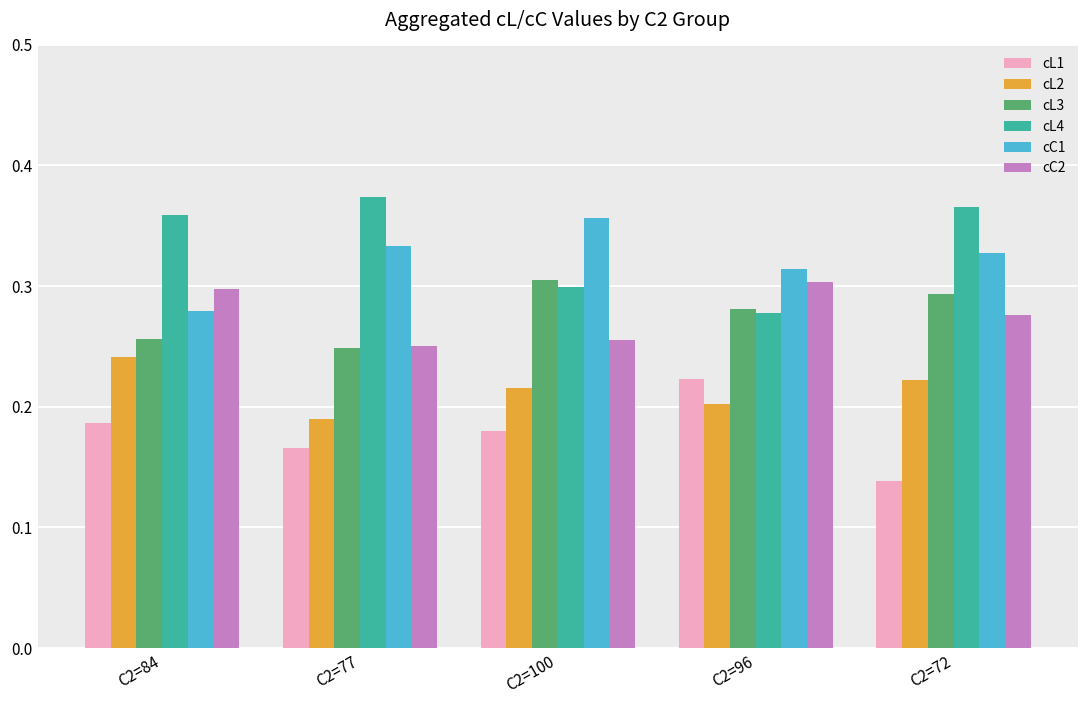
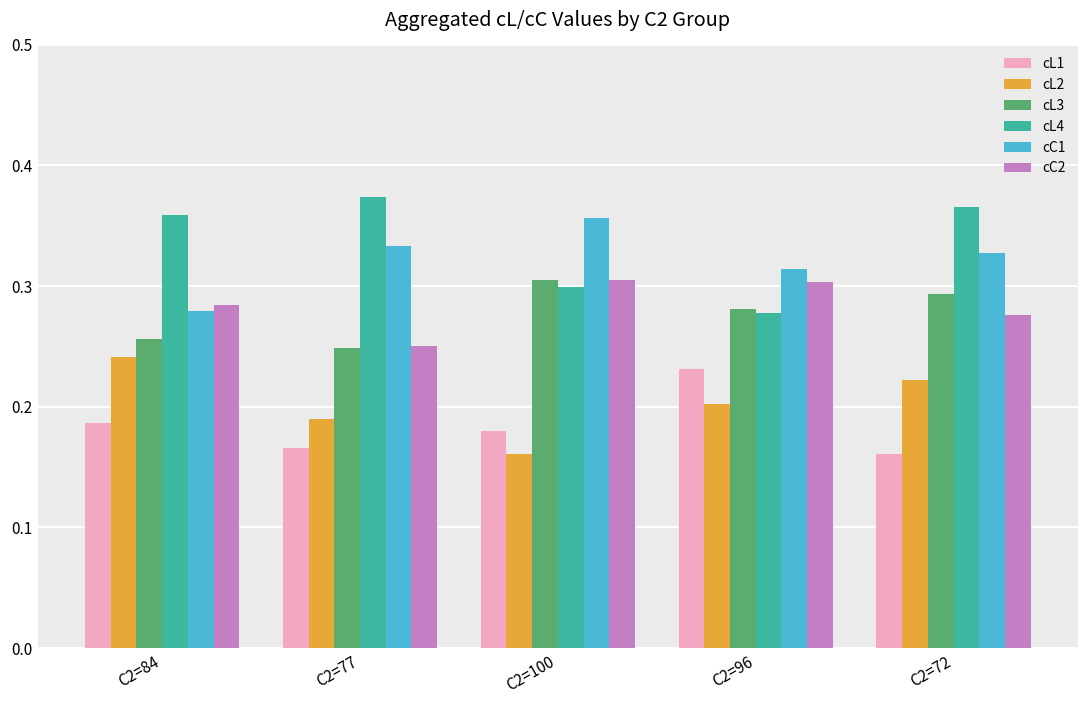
  {
    "cL1": {
      "C2=84": 0.186,
      "C2=77": 0.166,
      "C2=100": 0.180,
-     "C2=96": 0.223,
-     "C2=72": 0.138
+     "C2=96": 0.231,
+     "C2=72": 0.161
    },
    "cL2": {
      "C2=84": 0.241,
      "C2=77": 0.190,
-     "C2=100": 0.216,
+     "C2=100": 0.161,
      "C2=96": 0.202,
      "C2=72": 0.222
    },
    "cC2": {
-     "C2=84": 0.298,
+     "C2=84": 0.284,
      "C2=77": 0.250,
-     "C2=100": 0.255,
+     "C2=100": 0.305,
      "C2=96": 0.304,
      "C2=72": 0.276
    }
  }
